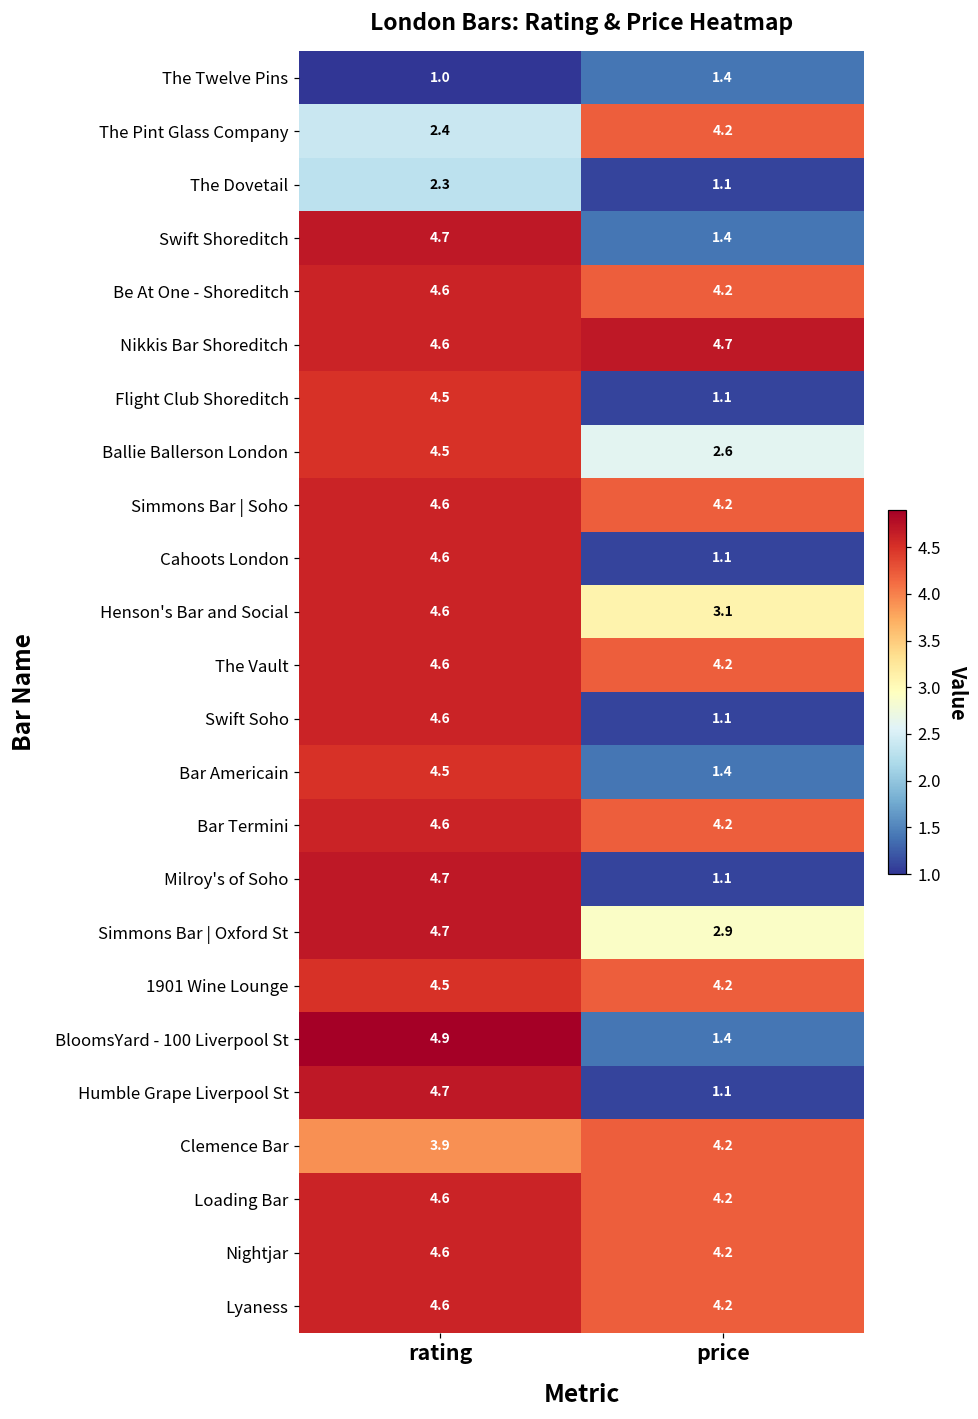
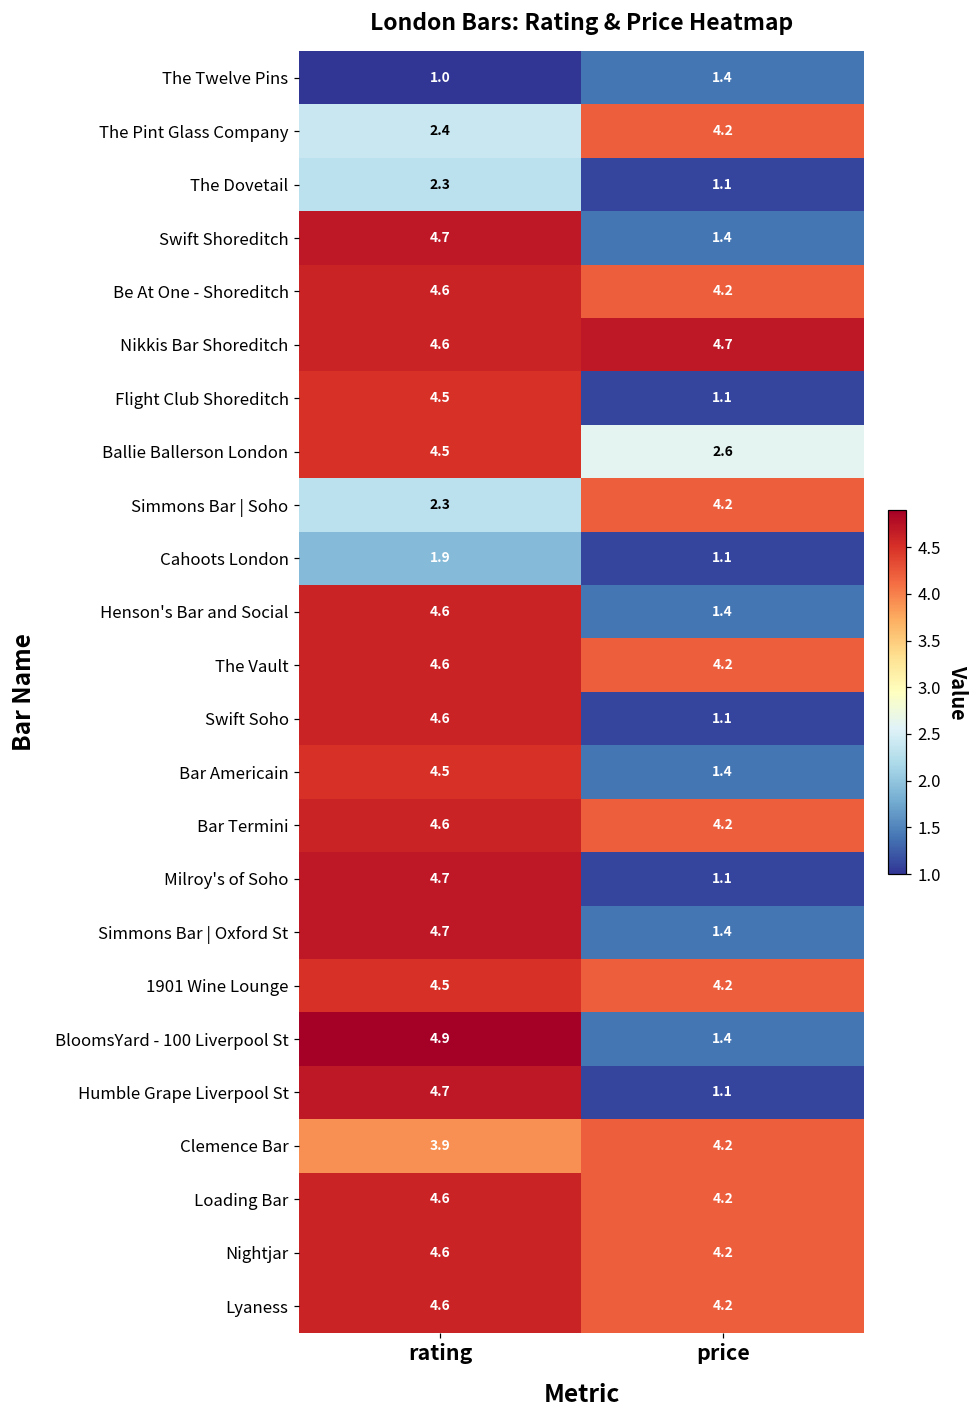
  {
    "The Twelve Pins": {
      "rating": 1.0,
      "price": 1.4
    },
    "The Pint Glass Company": {
      "rating": 2.4,
      "price": 4.2
    },
    "The Dovetail": {
      "rating": 2.3,
      "price": 1.1
    },
    "Swift Shoreditch": {
      "rating": 4.7,
      "price": 1.4
    },
    "Be At One - Shoreditch": {
      "rating": 4.6,
      "price": 4.2
    },
    "Nikkis Bar Shoreditch": {
      "rating": 4.6,
      "price": 4.7
    },
    "Flight Club Shoreditch": {
      "rating": 4.5,
      "price": 1.1
    },
    "Ballie Ballerson London": {
      "rating": 4.5,
      "price": 2.6
    },
    "Simmons Bar | Soho": {
-     "rating": 4.6,
+     "rating": 2.3,
      "price": 4.2
    },
    "Cahoots London": {
-     "rating": 4.6,
+     "rating": 1.9,
      "price": 1.1
    },
    "Henson's Bar and Social": {
      "rating": 4.6,
-     "price": 3.1
+     "price": 1.4
    },
    "The Vault": {
      "rating": 4.6,
      "price": 4.2
    },
    "Swift Soho": {
      "rating": 4.6,
      "price": 1.1
    },
    "Bar Americain": {
      "rating": 4.5,
      "price": 1.4
    },
    "Bar Termini": {
      "rating": 4.6,
      "price": 4.2
    },
    "Milroy's of Soho": {
      "rating": 4.7,
      "price": 1.1
    },
    "Simmons Bar | Oxford St": {
      "rating": 4.7,
-     "price": 2.9
+     "price": 1.4
    },
    "1901 Wine Lounge": {
      "rating": 4.5,
      "price": 4.2
    },
    "BloomsYard - 100 Liverpool St": {
      "rating": 4.9,
      "price": 1.4
    },
    "Humble Grape Liverpool St": {
      "rating": 4.7,
      "price": 1.1
    },
    "Clemence Bar": {
      "rating": 3.9,
      "price": 4.2
    },
    "Loading Bar": {
      "rating": 4.6,
      "price": 4.2
    },
    "Nightjar": {
      "rating": 4.6,
      "price": 4.2
    },
    "Lyaness": {
      "rating": 4.6,
      "price": 4.2
    }
  }
